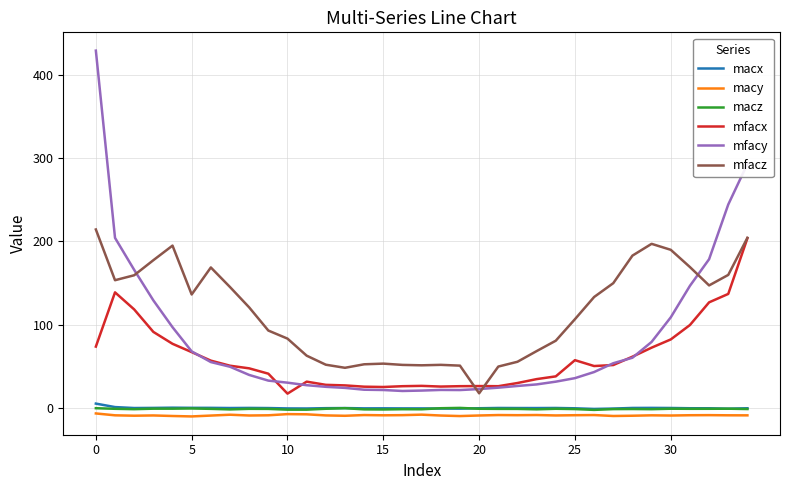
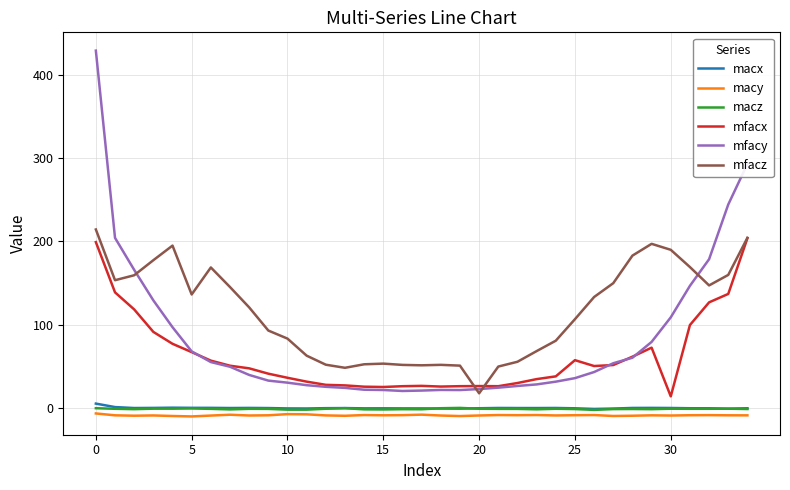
  {
    "macx": {
      "0": 0
    },
    "macy": {
      "0": -10,
      "5": -10,
      "10": -10,
      "15": -10,
      "20": -10,
      "25": -10,
      "30": -10
    },
    "macz": {
      "0": 0
    },
    "mfacx": {
-     "0": 70,
-     "10": 20,
+     "0": 200,
+     "10": 40,
      "15": 20,
      "20": 30,
      "25": 60,
-     "30": 80
+     "30": 10
    },
    "mfacy": {
      "0": 430,
      "10": 30,
      "15": 20,
      "20": 20,
      "25": 40,
      "30": 110
    },
    "mfacz": {
      "0": 210,
      "5": 140,
      "10": 80,
      "15": 50,
      "20": 20,
      "25": 110,
      "30": 190
    }
  }
